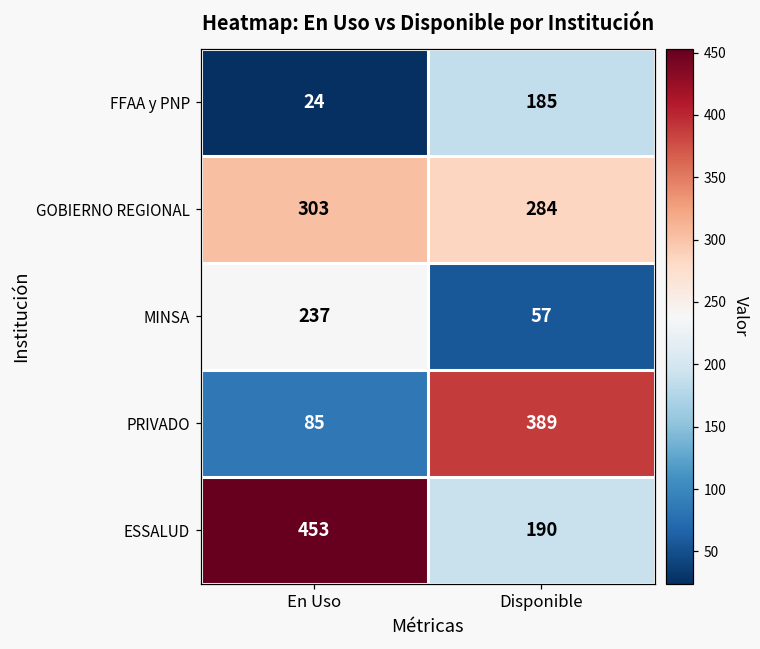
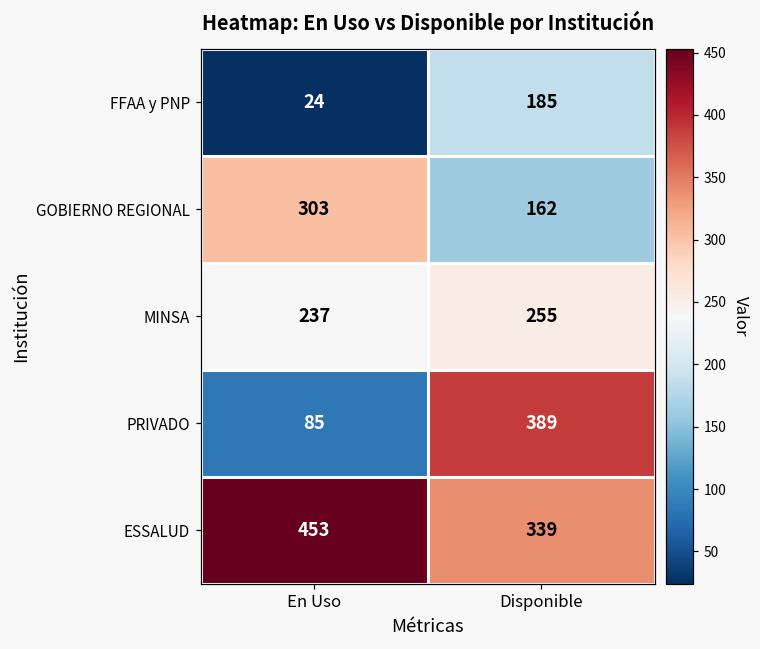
  {
    "FFAA y PNP": {
      "En Uso": 24,
      "Disponible": 185
    },
    "GOBIERNO REGIONAL": {
      "En Uso": 303,
-     "Disponible": 284
+     "Disponible": 162
    },
    "MINSA": {
      "En Uso": 237,
-     "Disponible": 57
+     "Disponible": 255
    },
    "PRIVADO": {
      "En Uso": 85,
      "Disponible": 389
    },
    "ESSALUD": {
      "En Uso": 453,
-     "Disponible": 190
+     "Disponible": 339
    }
  }
